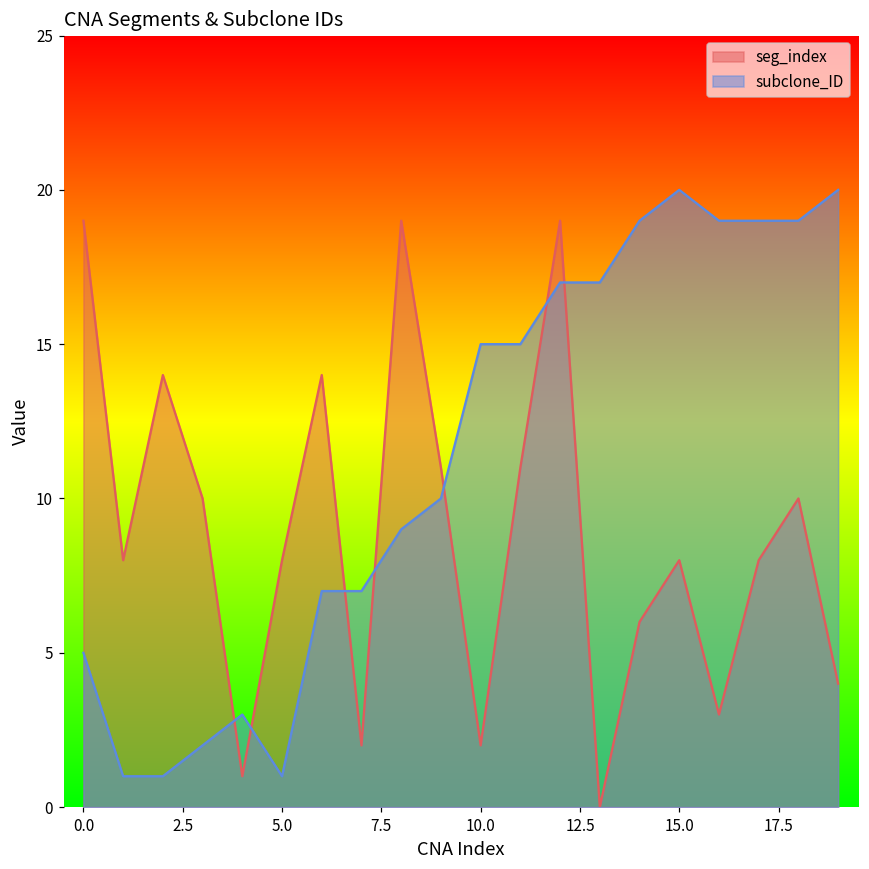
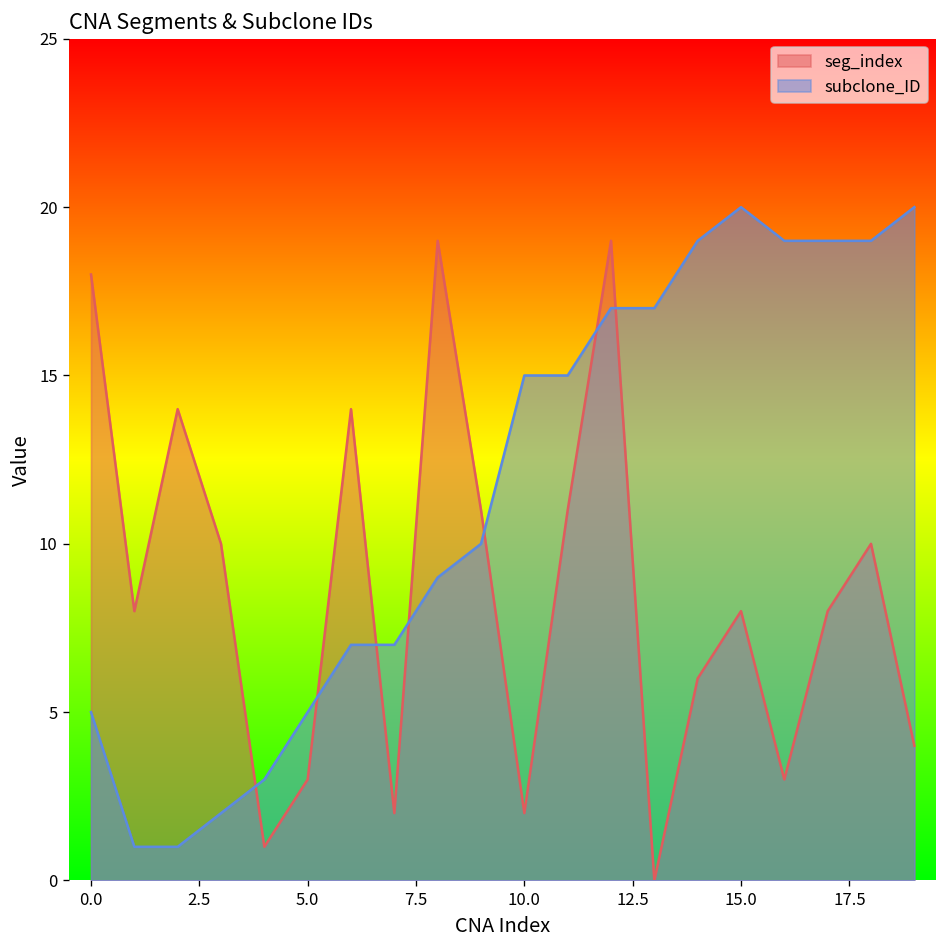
  {
    "seg_index": {
-     "0.0": 19,
-     "5.0": 8,
+     "0.0": 18,
+     "5.0": 3,
      "10.0": 2,
      "15.0": 8
    },
    "subclone_ID": {
      "0.0": 5,
-     "5.0": 1,
+     "5.0": 5,
      "10.0": 15,
      "15.0": 20
    }
  }
